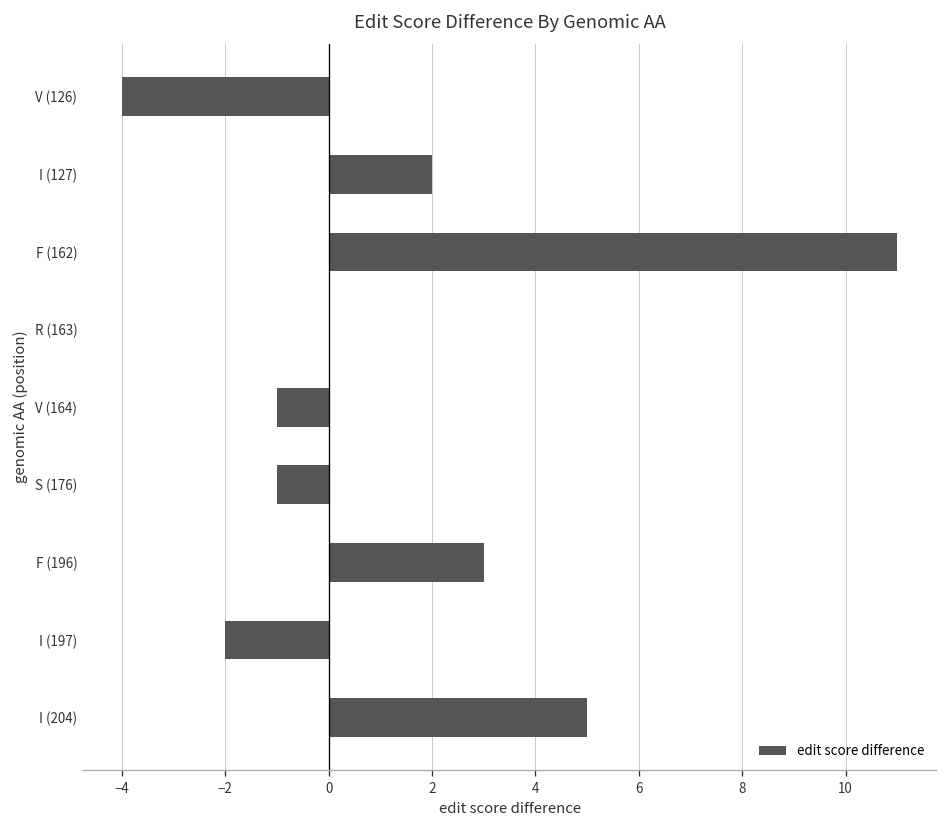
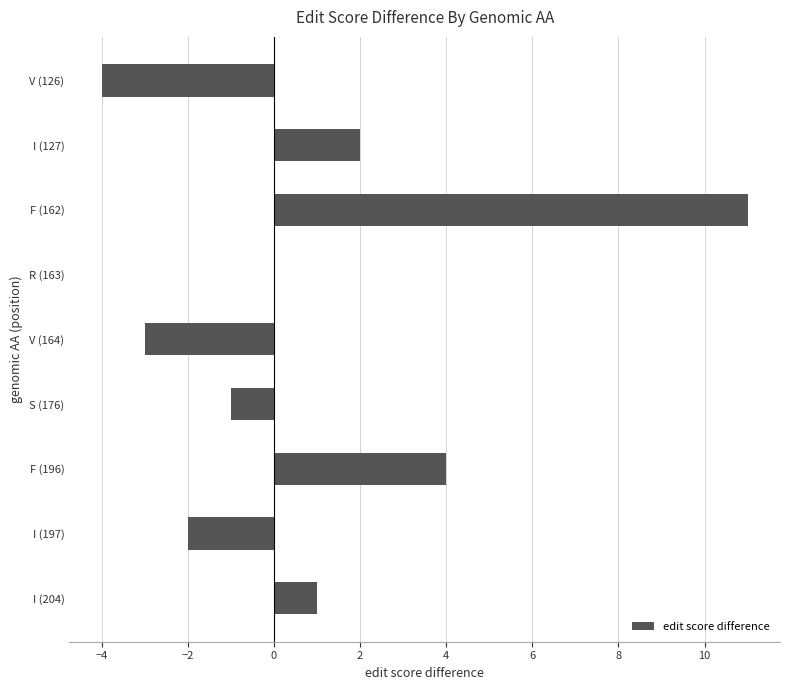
  {
    "V (126)": -4,
    "I (127)": 2,
    "F (162)": 11,
    "R (163)": 0,
-   "V (164)": -1,
+   "V (164)": -3,
    "S (176)": -1,
-   "F (196)": 3,
+   "F (196)": 4,
    "I (197)": -2,
-   "I (204)": 5
+   "I (204)": 1
  }
